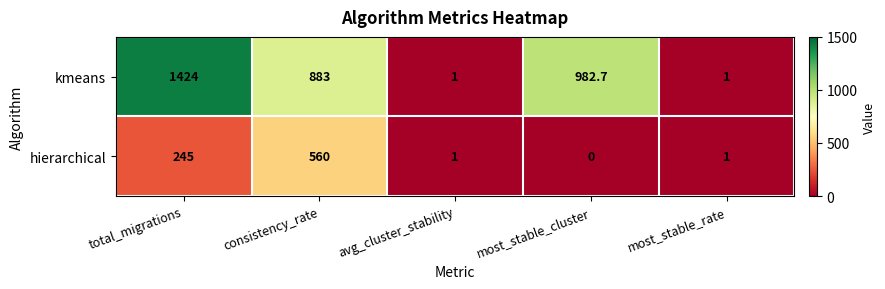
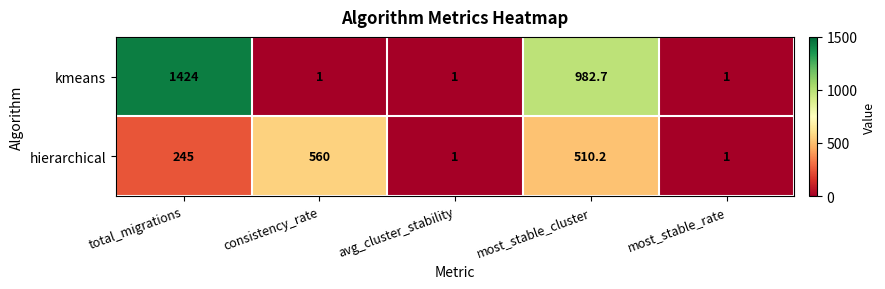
  {
    "kmeans": {
      "total_migrations": 1424,
-     "consistency_rate": 883,
+     "consistency_rate": 1,
      "avg_cluster_stability": 1,
      "most_stable_cluster": 982.7,
      "most_stable_rate": 1
    },
    "hierarchical": {
      "total_migrations": 245,
      "consistency_rate": 560,
      "avg_cluster_stability": 1,
-     "most_stable_cluster": 0,
+     "most_stable_cluster": 510.2,
      "most_stable_rate": 1
    }
  }
